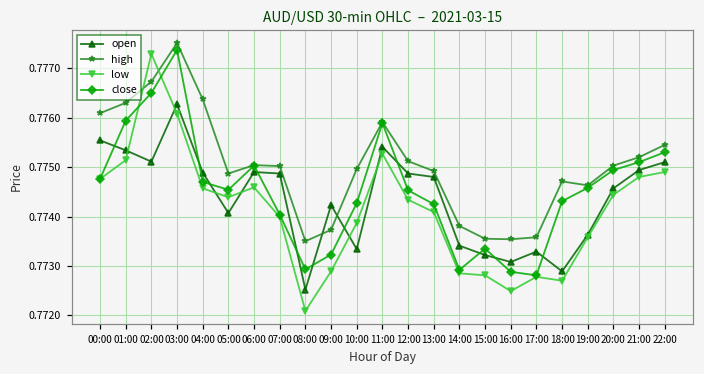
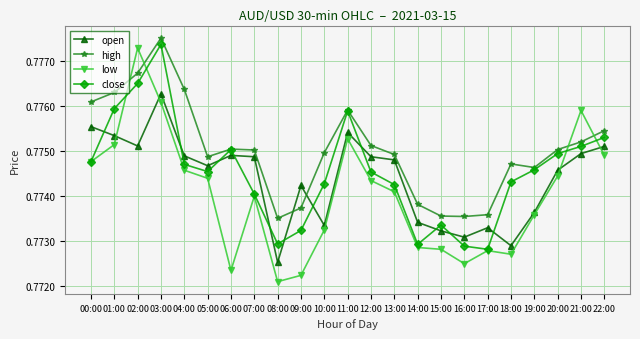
  {
    "open": {
      "00:00": 0.7755,
      "01:00": 0.7753,
      "02:00": 0.7751,
      "03:00": 0.7763,
      "04:00": 0.7749,
-     "05:00": 0.7741,
+     "05:00": 0.7747,
      "06:00": 0.7749,
      "07:00": 0.7749,
      "08:00": 0.7725,
      "09:00": 0.7742,
      "10:00": 0.7733,
      "11:00": 0.7754,
      "12:00": 0.7749,
      "13:00": 0.7748,
      "14:00": 0.7734,
      "15:00": 0.7732,
      "16:00": 0.7731,
      "17:00": 0.7733,
      "18:00": 0.7729,
      "20:00": 0.7746,
      "21:00": 0.7749,
      "22:00": 0.7751
    },
    "low": {
      "01:00": 0.7751,
      "02:00": 0.7773,
      "03:00": 0.7761,
      "04:00": 0.7746,
      "05:00": 0.7744,
-     "06:00": 0.7746,
+     "06:00": 0.7723,
      "08:00": 0.7721,
-     "09:00": 0.7729,
-     "10:00": 0.7739,
+     "09:00": 0.7722,
+     "10:00": 0.7732,
      "11:00": 0.7753,
      "12:00": 0.7743,
      "13:00": 0.7741,
      "14:00": 0.7729,
      "15:00": 0.7728,
      "16:00": 0.7725,
      "18:00": 0.7727,
      "20:00": 0.7744,
-     "21:00": 0.7748,
+     "21:00": 0.7759,
      "22:00": 0.7749
    }
  }
